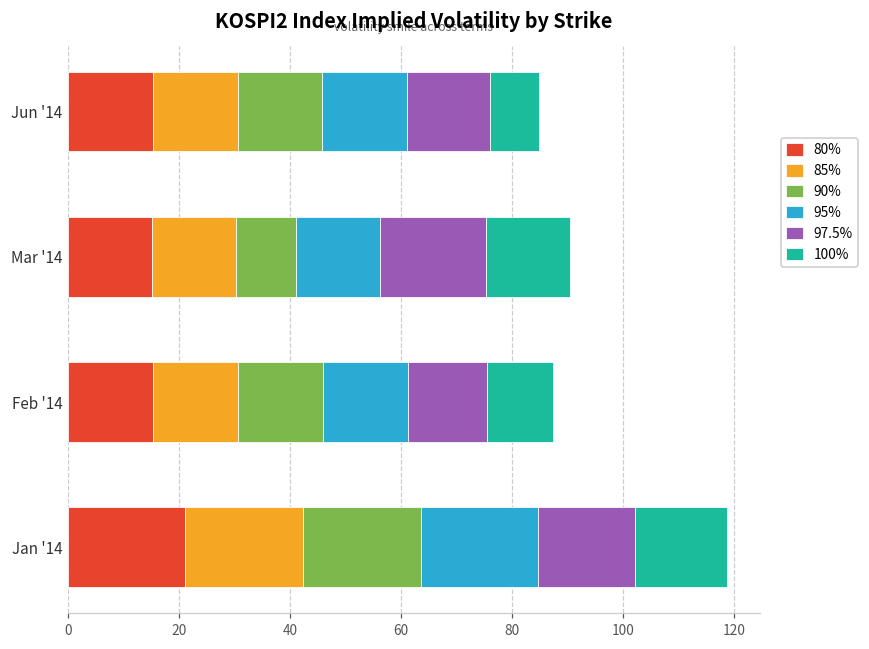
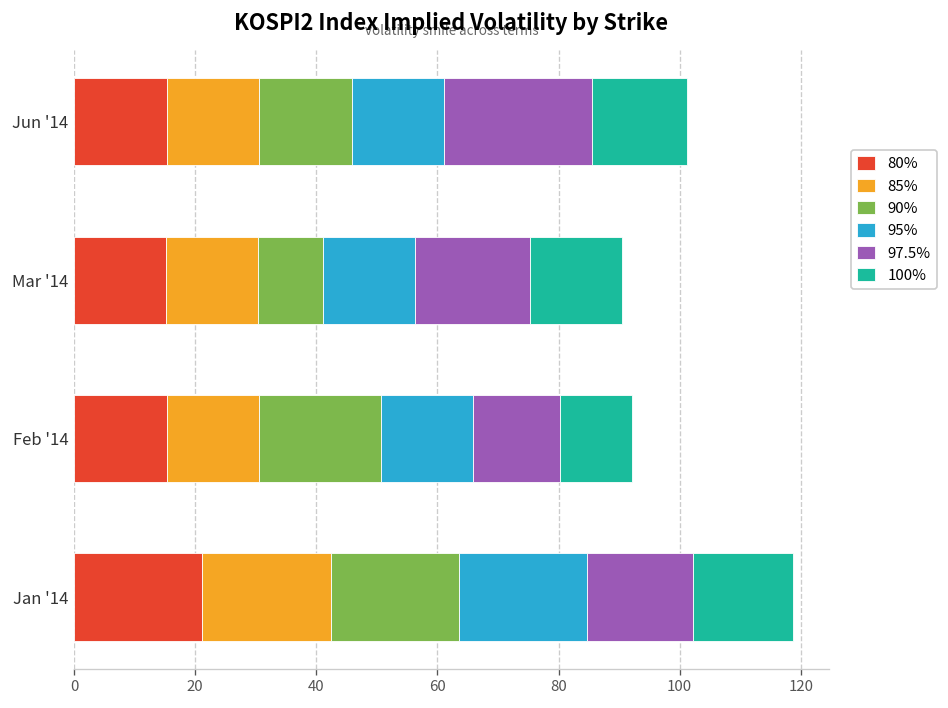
  {
    "80%": {
      "Jun '14": 15,
      "Mar '14": 15,
      "Feb '14": 15,
      "Jan '14": 21
    },
    "85%": {
      "Jun '14": 15,
      "Mar '14": 15,
      "Feb '14": 15,
      "Jan '14": 21
    },
    "90%": {
      "Jun '14": 15,
      "Mar '14": 11,
-     "Feb '14": 15,
+     "Feb '14": 20,
      "Jan '14": 21
    },
    "95%": {
      "Jun '14": 15,
      "Mar '14": 15,
      "Feb '14": 15,
      "Jan '14": 21
    },
    "97.5%": {
-     "Jun '14": 15,
+     "Jun '14": 24,
      "Mar '14": 19,
      "Feb '14": 14,
      "Jan '14": 17
    },
    "100%": {
-     "Jun '14": 9,
+     "Jun '14": 16,
      "Mar '14": 15,
      "Feb '14": 12,
      "Jan '14": 16
    }
  }
